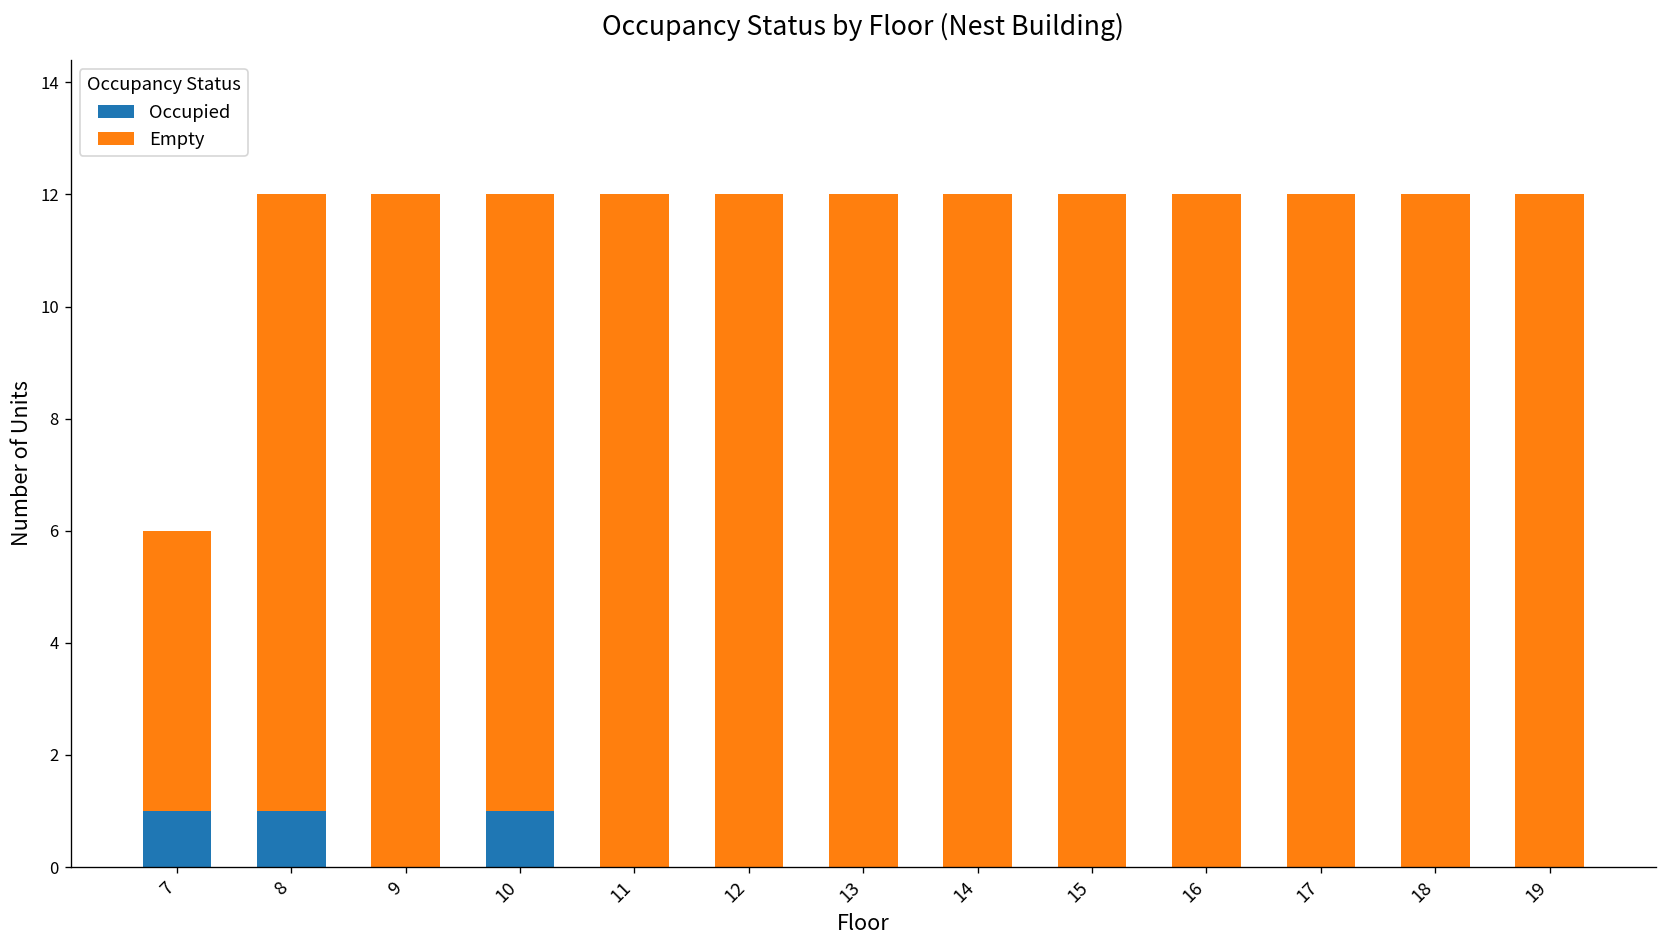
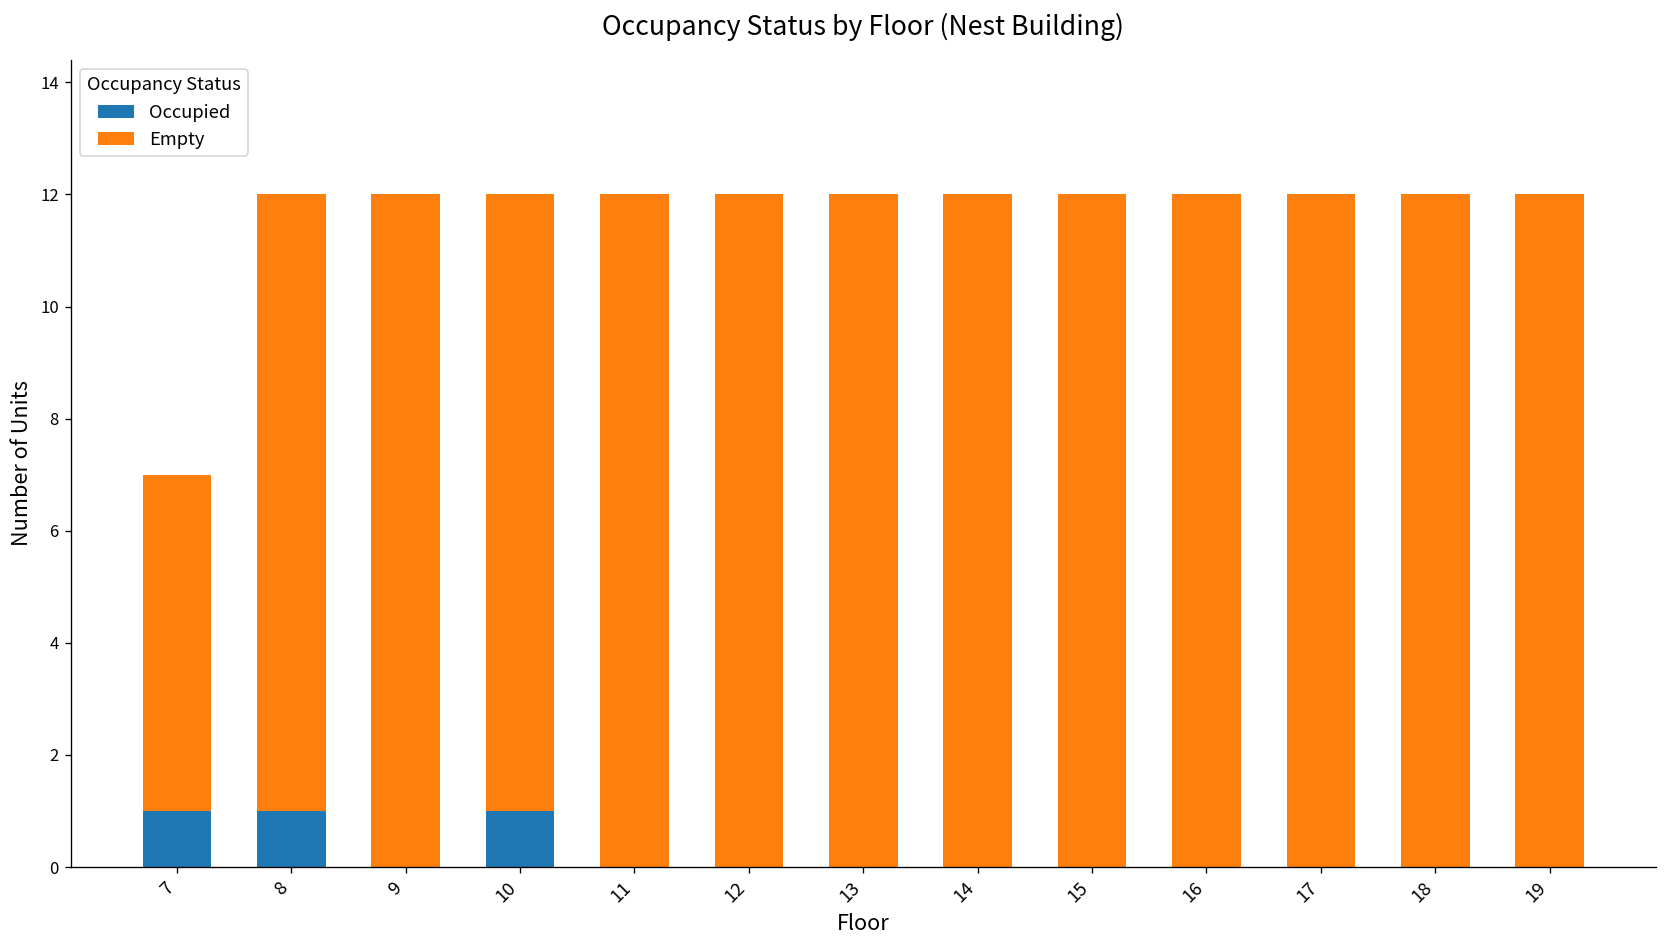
  {
    "Occupied": {
      "7": 1,
      "8": 1,
      "9": 0,
      "10": 1,
      "11": 0,
      "12": 0,
      "13": 0,
      "14": 0,
      "15": 0,
      "16": 0,
      "17": 0,
      "18": 0,
      "19": 0
    },
    "Empty": {
-     "7": 5
+     "7": 6
    }
  }
